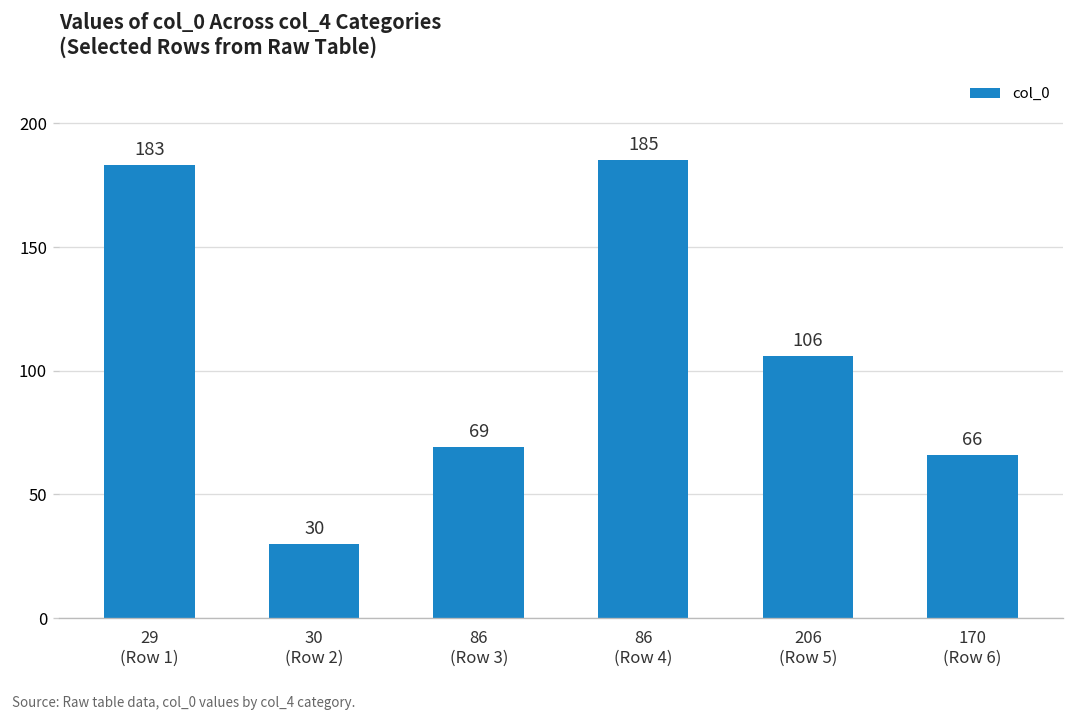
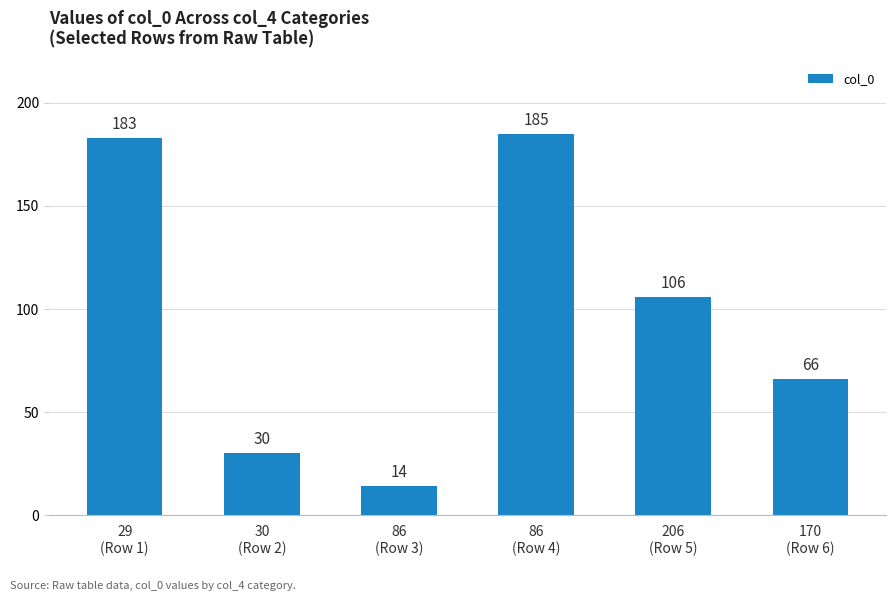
  {
    "29 (Row 1)": 183,
    "30 (Row 2)": 30,
-   "86 (Row 3)": 69,
+   "86 (Row 3)": 14,
    "86 (Row 4)": 185,
    "206 (Row 5)": 106,
    "170 (Row 6)": 66
  }
